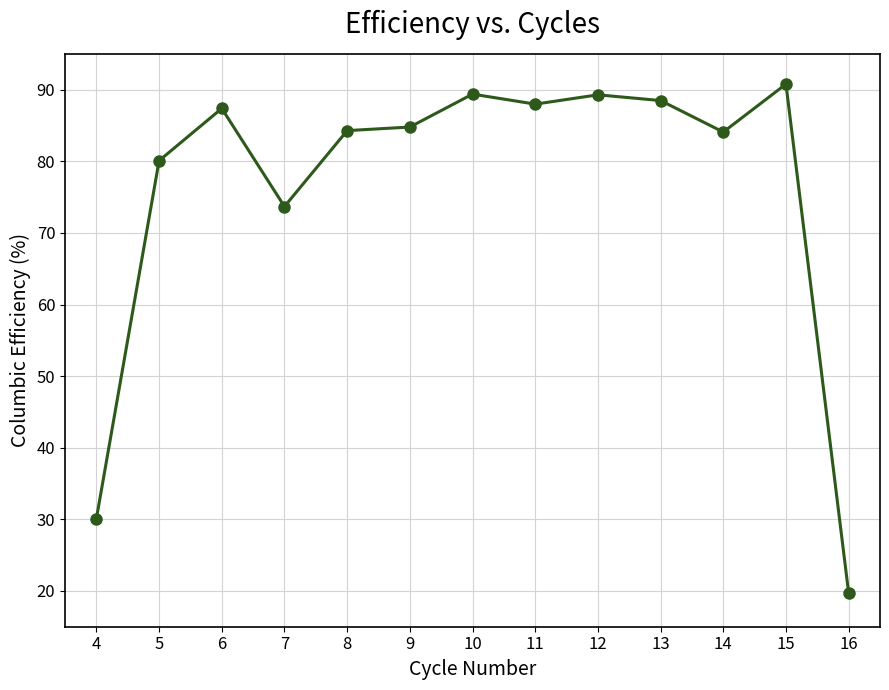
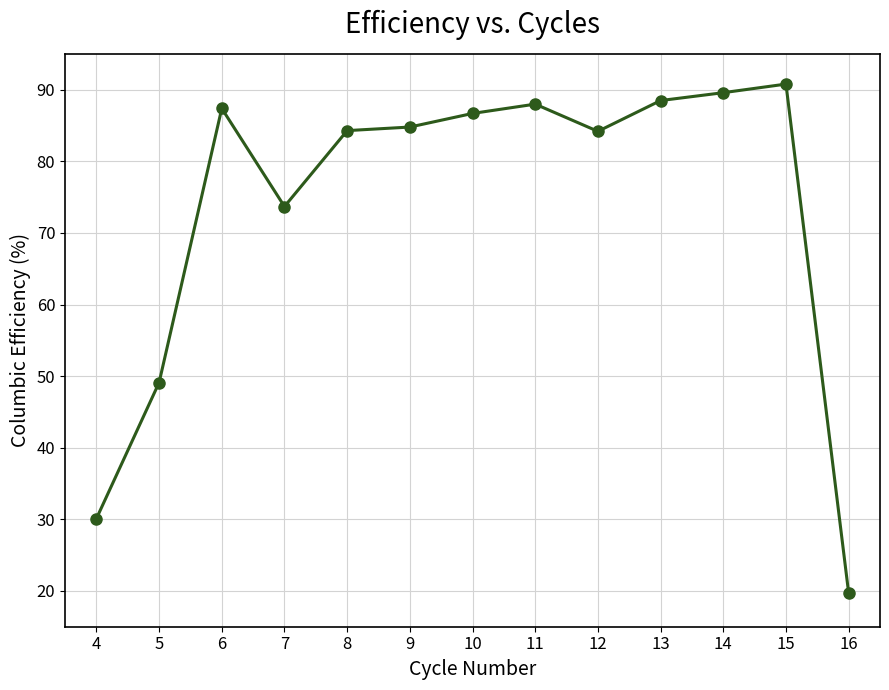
  {
    "4": 30,
-   "5": 80,
+   "5": 49,
    "6": 87,
    "7": 74,
    "8": 84,
    "9": 85,
-   "10": 89,
+   "10": 87,
    "11": 88,
-   "12": 89,
+   "12": 84,
    "13": 89,
-   "14": 84,
+   "14": 90,
    "15": 91,
    "16": 20
  }
